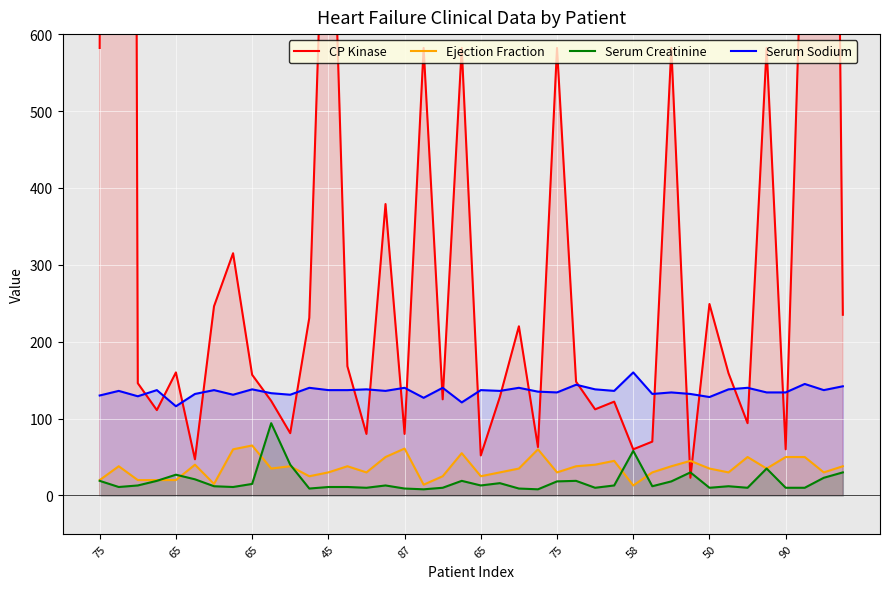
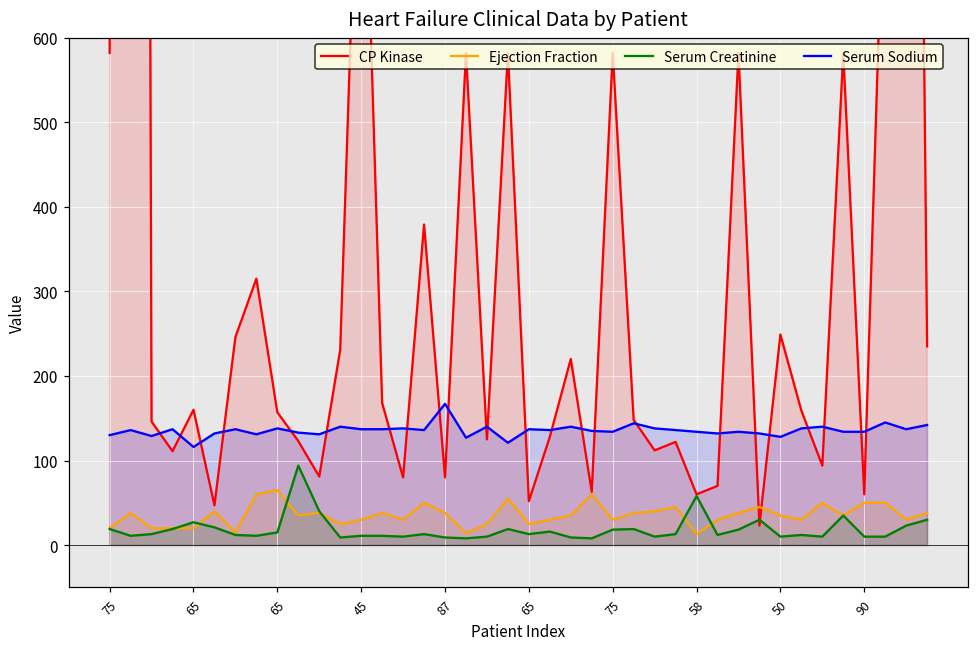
  {
    "CP Kinase": {
      "87": 80
    },
    "Ejection Fraction": {
-     "87": 60,
+     "87": 40,
      "58": 10
    },
    "Serum Creatinine": {
      "87": 10
    },
    "Serum Sodium": {
-     "87": 140,
-     "58": 160
+     "87": 170,
+     "58": 130
    }
  }
